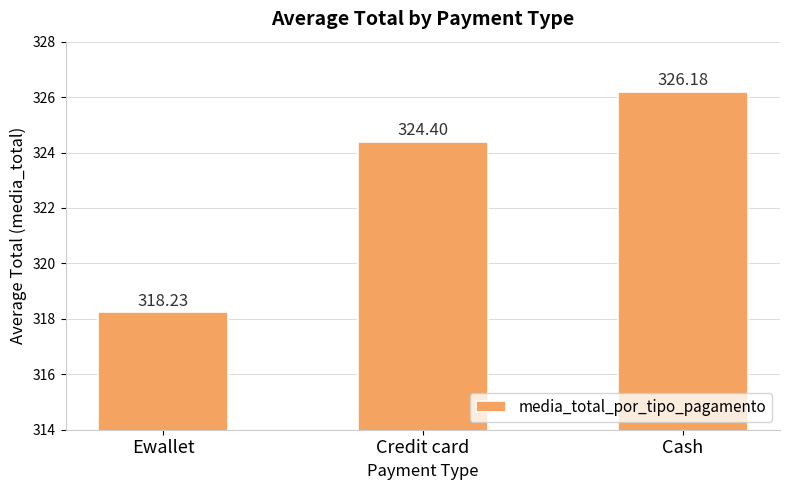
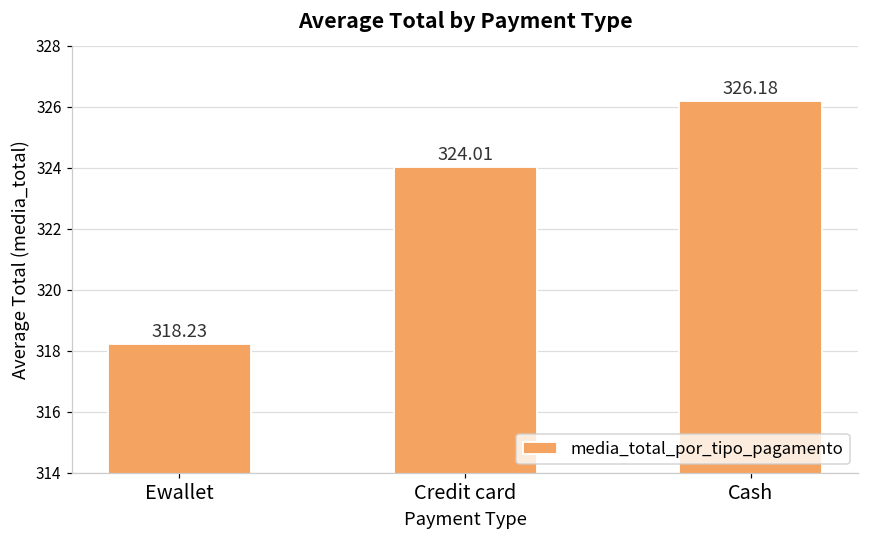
  {
    "Ewallet": 318.23,
-   "Credit card": 324.40,
+   "Credit card": 324.01,
    "Cash": 326.18
  }
